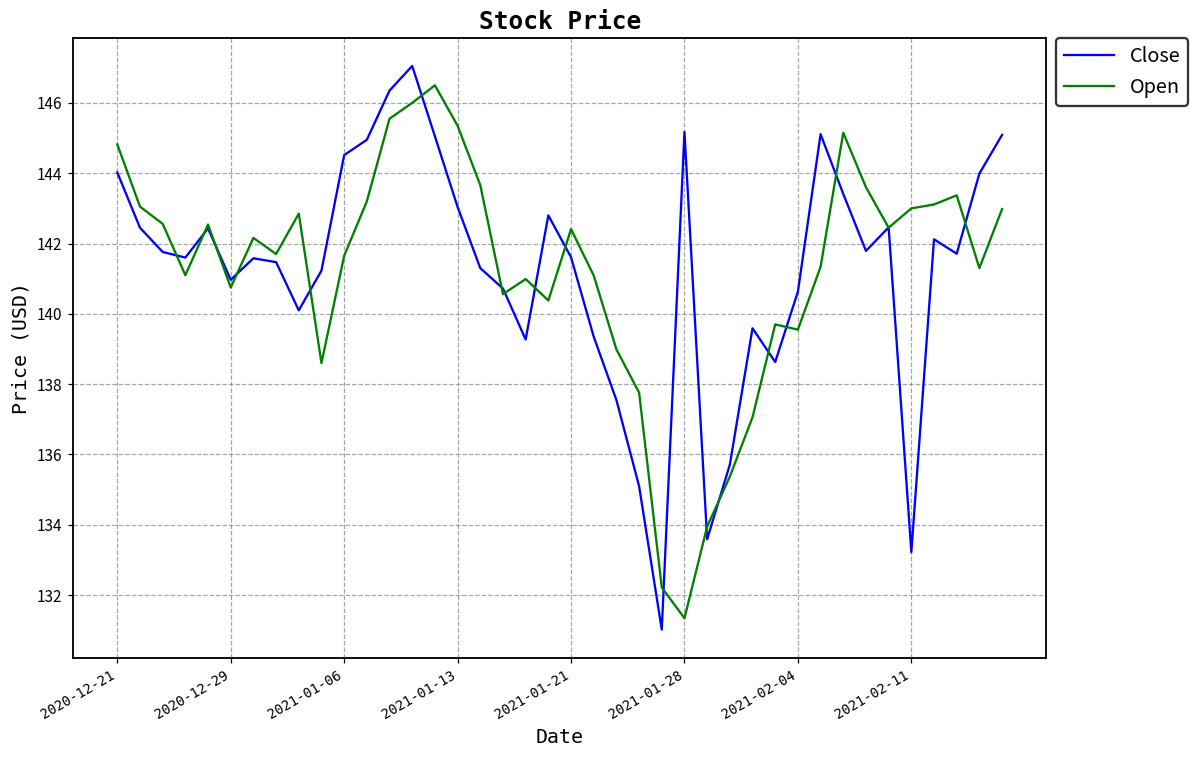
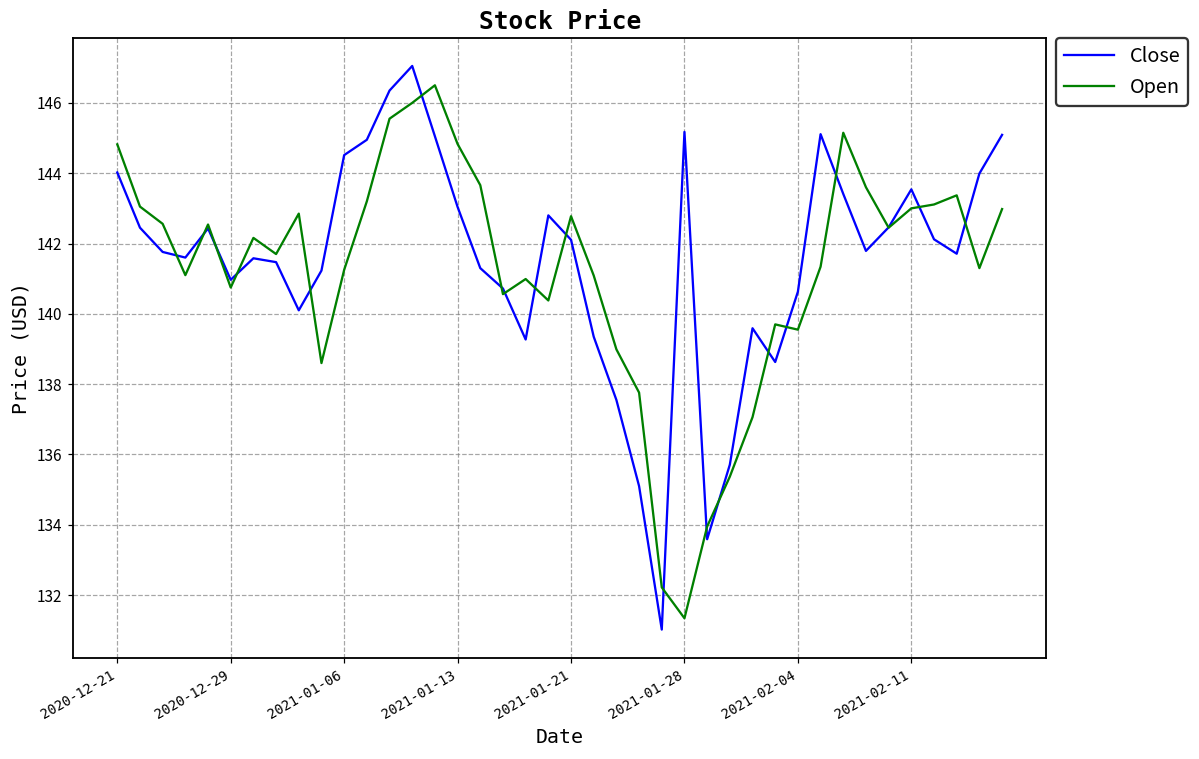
  {
    "Close": {
      "2020-12-21": 144.0,
      "2020-12-29": 141.0,
      "2021-01-06": 144.5,
      "2021-01-13": 143.0,
-     "2021-01-21": 141.6,
+     "2021-01-21": 142.1,
      "2021-01-28": 145.2,
      "2021-02-04": 140.6,
-     "2021-02-11": 133.2
+     "2021-02-11": 143.5
    },
    "Open": {
      "2020-12-21": 144.8,
      "2020-12-29": 140.7,
-     "2021-01-06": 141.7,
-     "2021-01-13": 145.3,
-     "2021-01-21": 142.4,
+     "2021-01-06": 141.3,
+     "2021-01-13": 144.8,
+     "2021-01-21": 142.8,
      "2021-01-28": 131.3,
      "2021-02-04": 139.6,
      "2021-02-11": 143.0
    }
  }
